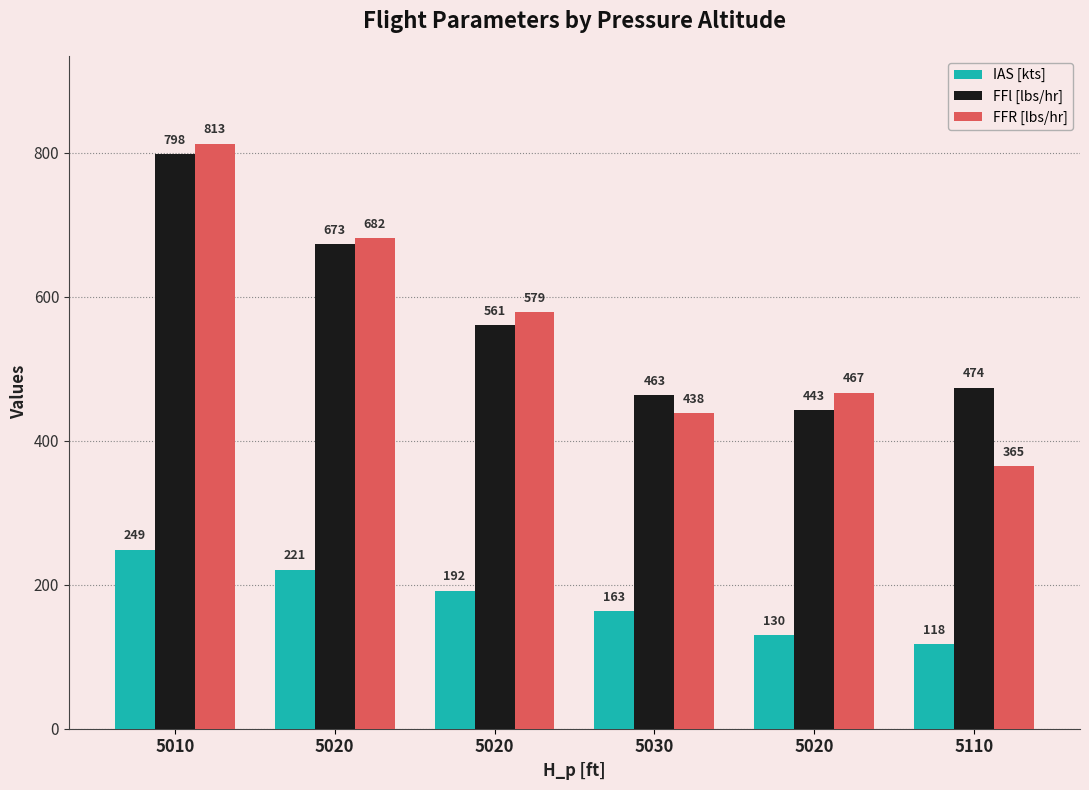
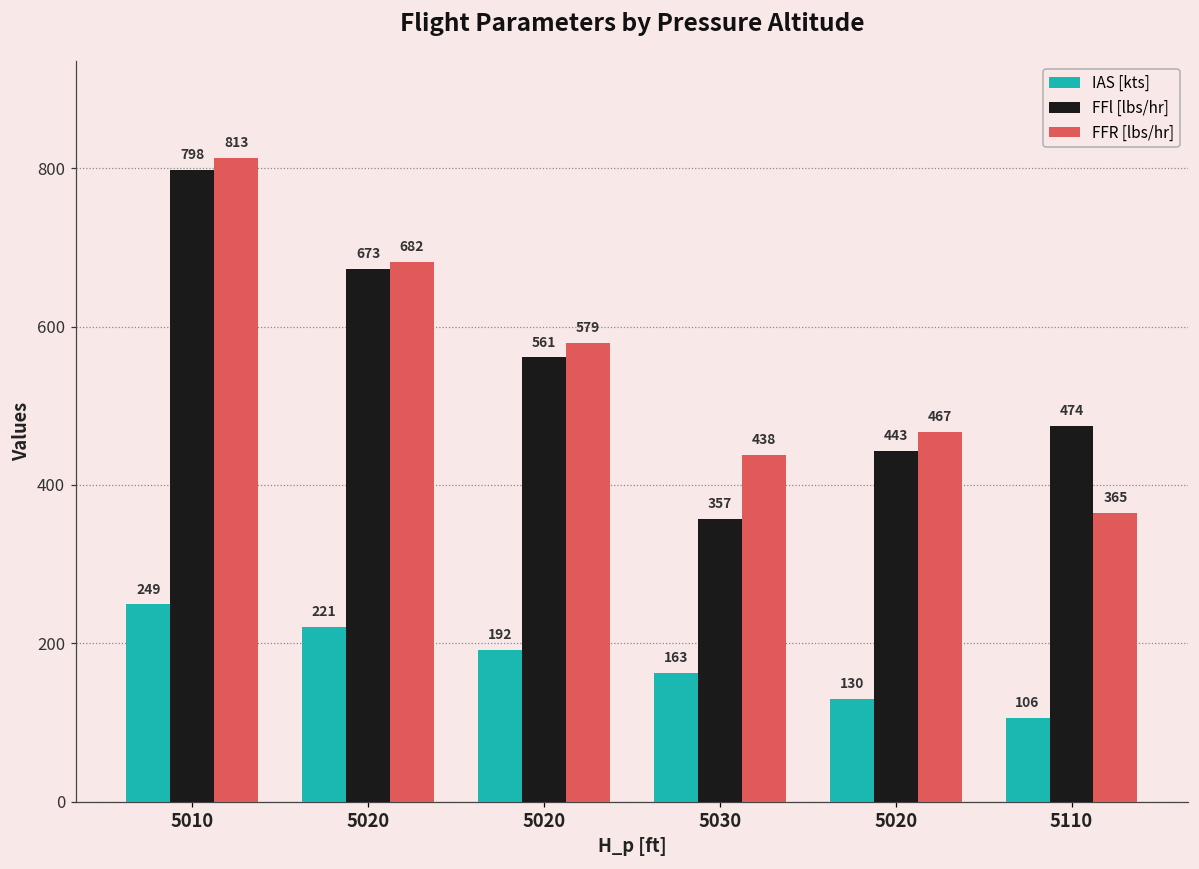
  {
    "IAS [kts]": {
      "5010": 249,
      "5030": 163,
-     "5110": 118
+     "5110": 106
    },
    "FFl [lbs/hr]": {
      "5010": 798,
-     "5030": 463,
+     "5030": 357,
      "5110": 474
    },
    "FFR [lbs/hr]": {
      "5010": 813,
      "5030": 438,
      "5110": 365
    }
  }
